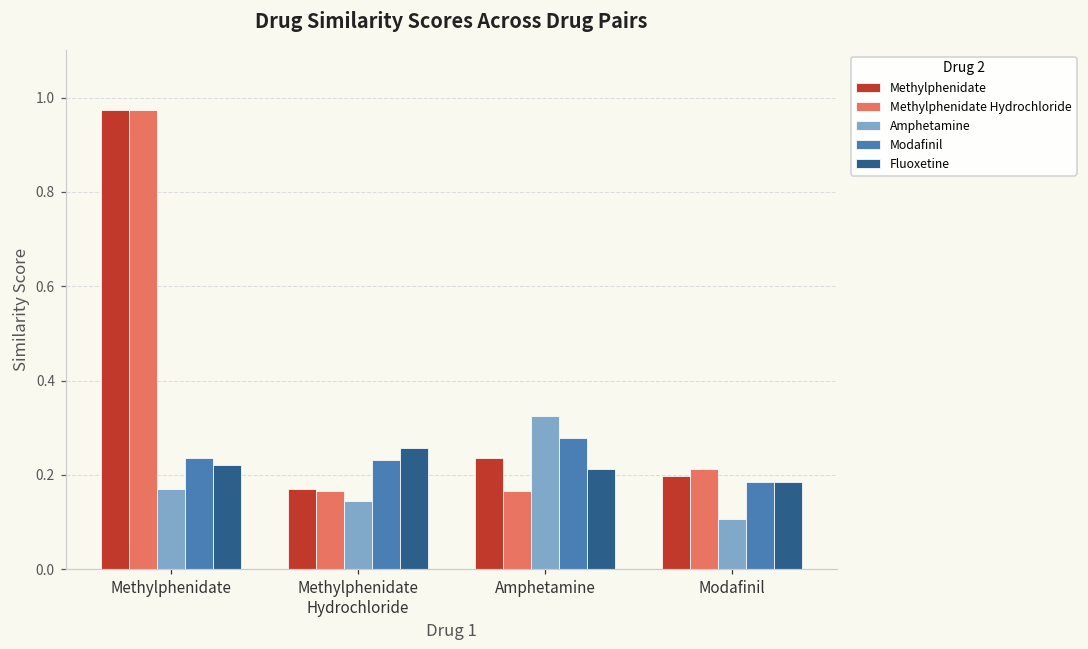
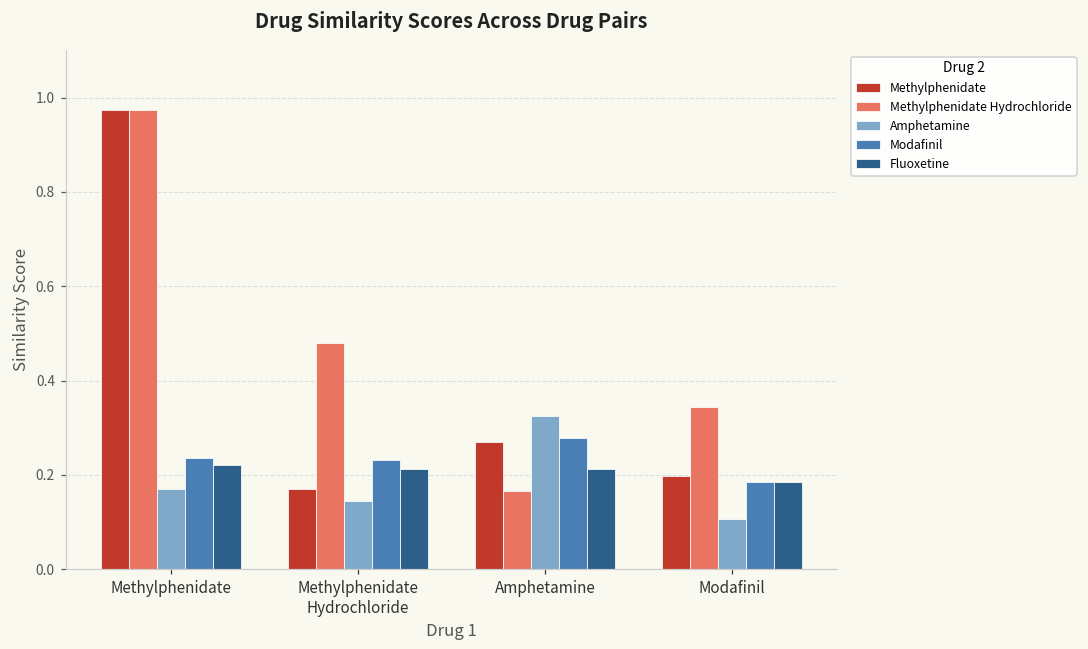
  {
    "Methylphenidate": {
      "Methylphenidate": 0.97,
      "Methylphenidate Hydrochloride": 0.17,
-     "Amphetamine": 0.24,
+     "Amphetamine": 0.27,
      "Modafinil": 0.20
    },
    "Methylphenidate Hydrochloride": {
      "Methylphenidate": 0.97,
-     "Methylphenidate Hydrochloride": 0.17,
+     "Methylphenidate Hydrochloride": 0.48,
      "Amphetamine": 0.17,
-     "Modafinil": 0.21
+     "Modafinil": 0.34
    },
    "Amphetamine": {
      "Methylphenidate": 0.17,
      "Methylphenidate Hydrochloride": 0.14,
      "Amphetamine": 0.33,
      "Modafinil": 0.11
    },
    "Modafinil": {
      "Methylphenidate": 0.24,
      "Methylphenidate Hydrochloride": 0.23,
      "Amphetamine": 0.28,
      "Modafinil": 0.19
    },
    "Fluoxetine": {
      "Methylphenidate": 0.22,
-     "Methylphenidate Hydrochloride": 0.26,
+     "Methylphenidate Hydrochloride": 0.21,
      "Amphetamine": 0.21,
      "Modafinil": 0.19
    }
  }
